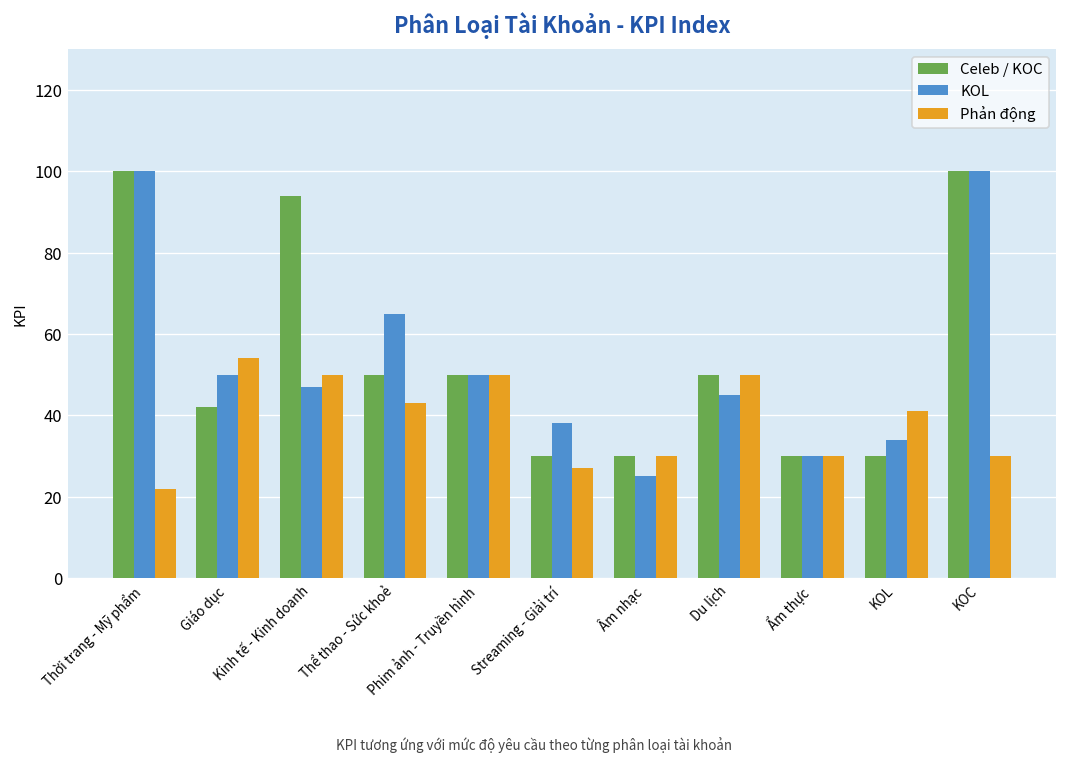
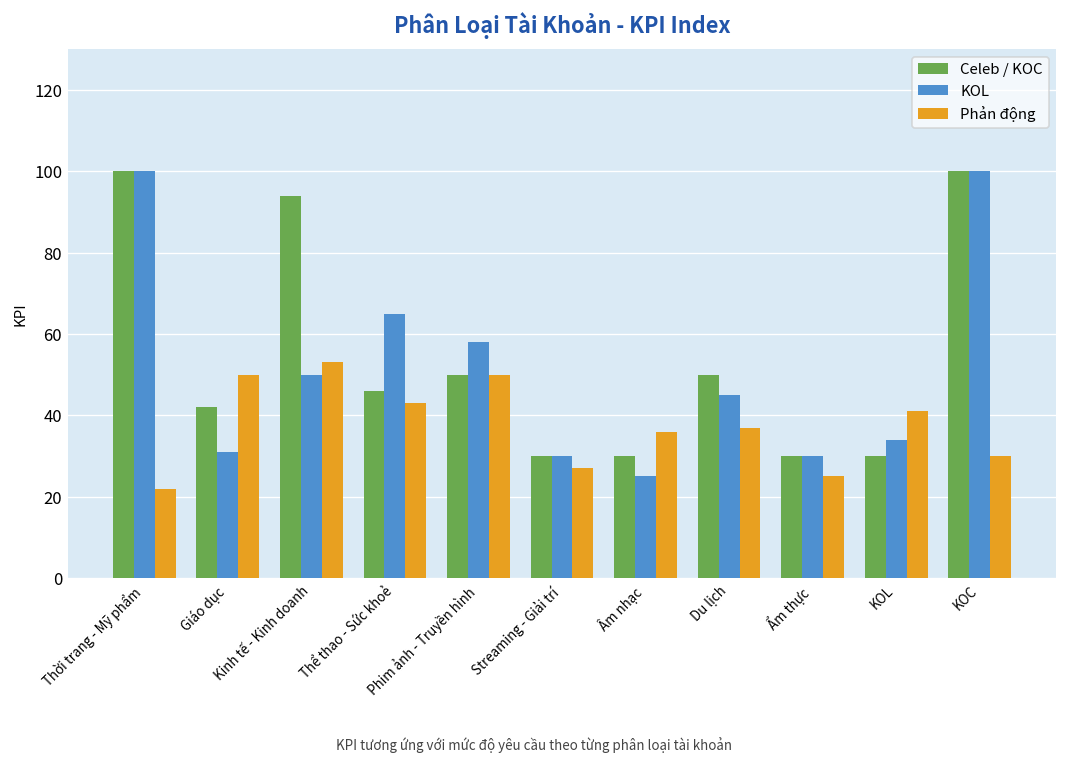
  {
    "Celeb / KOC": {
      "Thời trang - Mỹ phẩm": 100,
      "Giáo dục": 42,
      "Kinh tế - Kinh doanh": 94,
-     "Thể thao - Sức khoẻ": 50,
+     "Thể thao - Sức khoẻ": 46,
      "Phim ảnh - Truyền hình": 50,
      "Streaming - Giải trí": 30,
      "Âm nhạc": 30,
      "Du lịch": 50,
      "Ẩm thực": 30,
      "KOL": 30,
      "KOC": 100
    },
    "KOL": {
      "Thời trang - Mỹ phẩm": 100,
-     "Giáo dục": 50,
-     "Kinh tế - Kinh doanh": 47,
+     "Giáo dục": 31,
+     "Kinh tế - Kinh doanh": 50,
      "Thể thao - Sức khoẻ": 65,
-     "Phim ảnh - Truyền hình": 50,
-     "Streaming - Giải trí": 38,
+     "Phim ảnh - Truyền hình": 58,
+     "Streaming - Giải trí": 30,
      "Âm nhạc": 25,
      "Du lịch": 45,
      "Ẩm thực": 30,
      "KOL": 34,
      "KOC": 100
    },
    "Phản động": {
      "Thời trang - Mỹ phẩm": 22,
-     "Giáo dục": 54,
-     "Kinh tế - Kinh doanh": 50,
+     "Giáo dục": 50,
+     "Kinh tế - Kinh doanh": 53,
      "Thể thao - Sức khoẻ": 43,
      "Phim ảnh - Truyền hình": 50,
      "Streaming - Giải trí": 27,
-     "Âm nhạc": 30,
-     "Du lịch": 50,
-     "Ẩm thực": 30,
+     "Âm nhạc": 36,
+     "Du lịch": 37,
+     "Ẩm thực": 25,
      "KOL": 41,
      "KOC": 30
    }
  }
